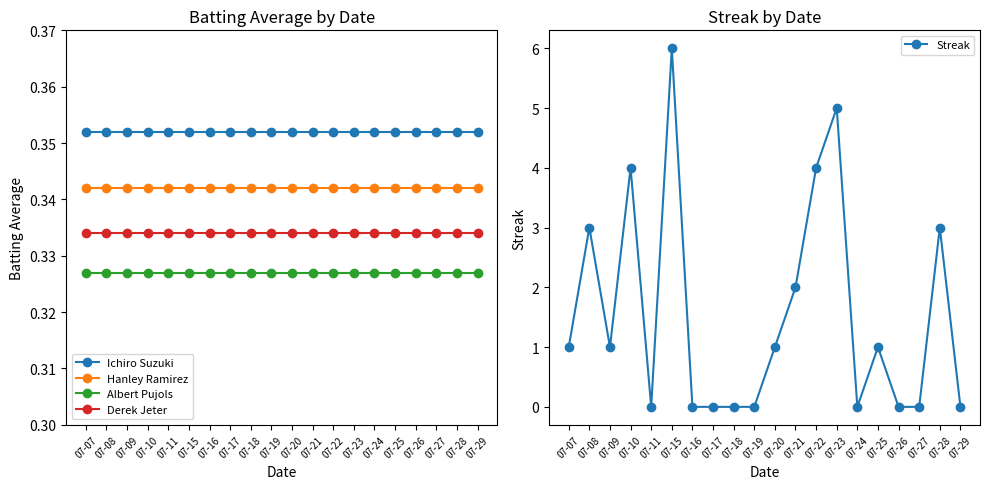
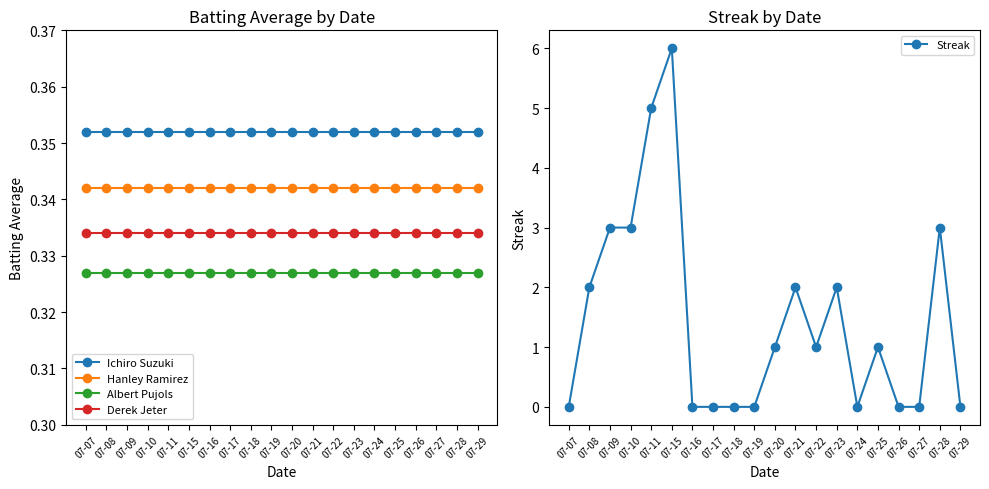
  {
    "Batting Average by Date": {
      "Ichiro Suzuki": {
        "07-07": 0.352,
        "07-08": 0.352,
        "07-09": 0.352,
        "07-10": 0.352,
        "07-11": 0.352,
        "07-15": 0.352,
        "07-16": 0.352,
        "07-17": 0.352,
        "07-18": 0.352,
        "07-19": 0.352,
        "07-20": 0.352,
        "07-21": 0.352,
        "07-22": 0.352,
        "07-23": 0.352,
        "07-24": 0.352,
        "07-25": 0.352,
        "07-26": 0.352,
        "07-27": 0.352,
        "07-28": 0.352,
        "07-29": 0.352
      },
      "Hanley Ramirez": {
        "07-07": 0.342,
        "07-08": 0.342,
        "07-09": 0.342,
        "07-10": 0.342,
        "07-11": 0.342,
        "07-15": 0.342,
        "07-16": 0.342,
        "07-17": 0.342,
        "07-18": 0.342,
        "07-19": 0.342,
        "07-20": 0.342,
        "07-21": 0.342,
        "07-22": 0.342,
        "07-23": 0.342,
        "07-24": 0.342,
        "07-25": 0.342,
        "07-26": 0.342,
        "07-27": 0.342,
        "07-28": 0.342,
        "07-29": 0.342
      },
      "Albert Pujols": {
        "07-07": 0.327,
        "07-08": 0.327,
        "07-09": 0.327,
        "07-10": 0.327,
        "07-11": 0.327,
        "07-15": 0.327,
        "07-16": 0.327,
        "07-17": 0.327,
        "07-18": 0.327,
        "07-19": 0.327,
        "07-20": 0.327,
        "07-21": 0.327,
        "07-22": 0.327,
        "07-23": 0.327,
        "07-24": 0.327,
        "07-25": 0.327,
        "07-26": 0.327,
        "07-27": 0.327,
        "07-28": 0.327,
        "07-29": 0.327
      },
      "Derek Jeter": {
        "07-07": 0.334,
        "07-08": 0.334,
        "07-09": 0.334,
        "07-10": 0.334,
        "07-11": 0.334,
        "07-15": 0.334,
        "07-16": 0.334,
        "07-17": 0.334,
        "07-18": 0.334,
        "07-19": 0.334,
        "07-20": 0.334,
        "07-21": 0.334,
        "07-22": 0.334,
        "07-23": 0.334,
        "07-24": 0.334,
        "07-25": 0.334,
        "07-26": 0.334,
        "07-27": 0.334,
        "07-28": 0.334,
        "07-29": 0.334
      }
    },
    "Streak by Date": {
-     "07-07": 1,
-     "07-08": 3,
-     "07-09": 1,
-     "07-10": 4,
-     "07-11": 0,
+     "07-07": 0,
+     "07-08": 2,
+     "07-09": 3,
+     "07-10": 3,
+     "07-11": 5,
      "07-15": 6,
      "07-16": 0,
      "07-17": 0,
      "07-18": 0,
      "07-19": 0,
      "07-20": 1,
      "07-21": 2,
-     "07-22": 4,
-     "07-23": 5,
+     "07-22": 1,
+     "07-23": 2,
      "07-24": 0,
      "07-25": 1,
      "07-26": 0,
      "07-27": 0,
      "07-28": 3,
      "07-29": 0
    }
  }
